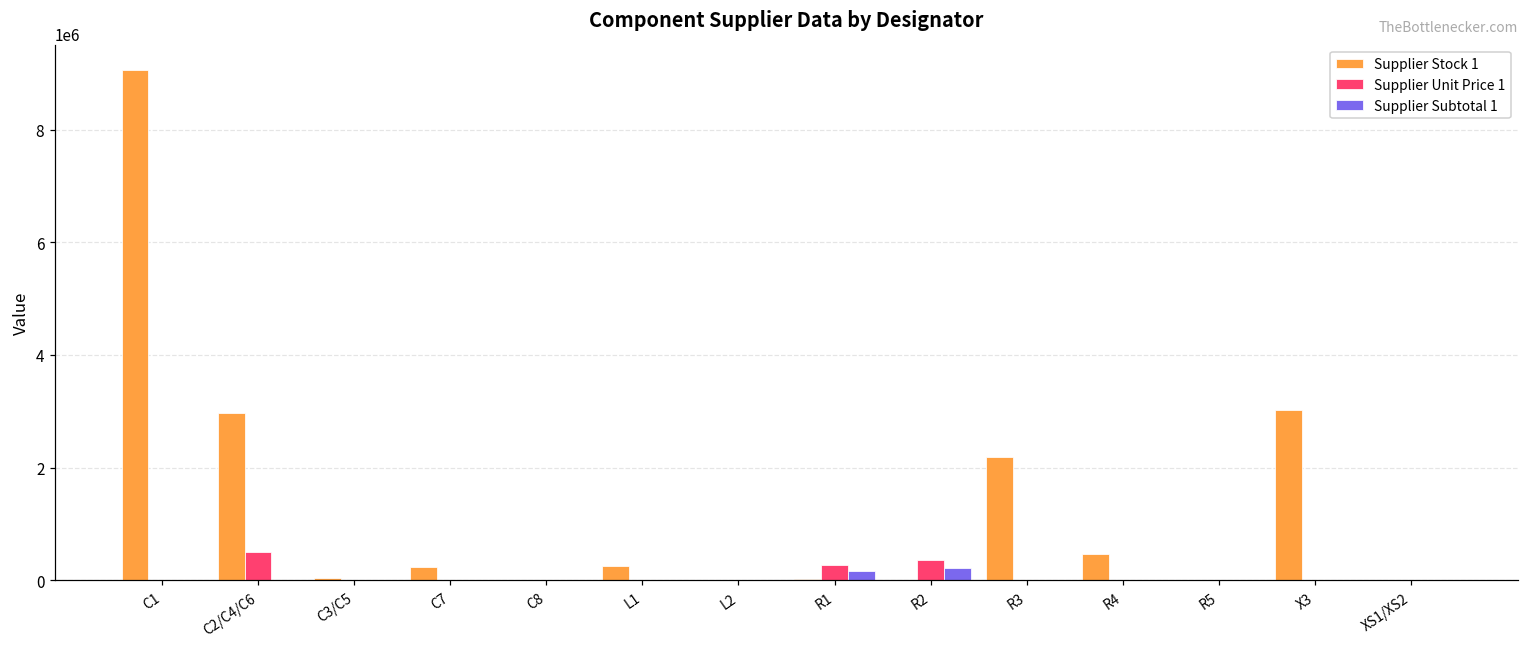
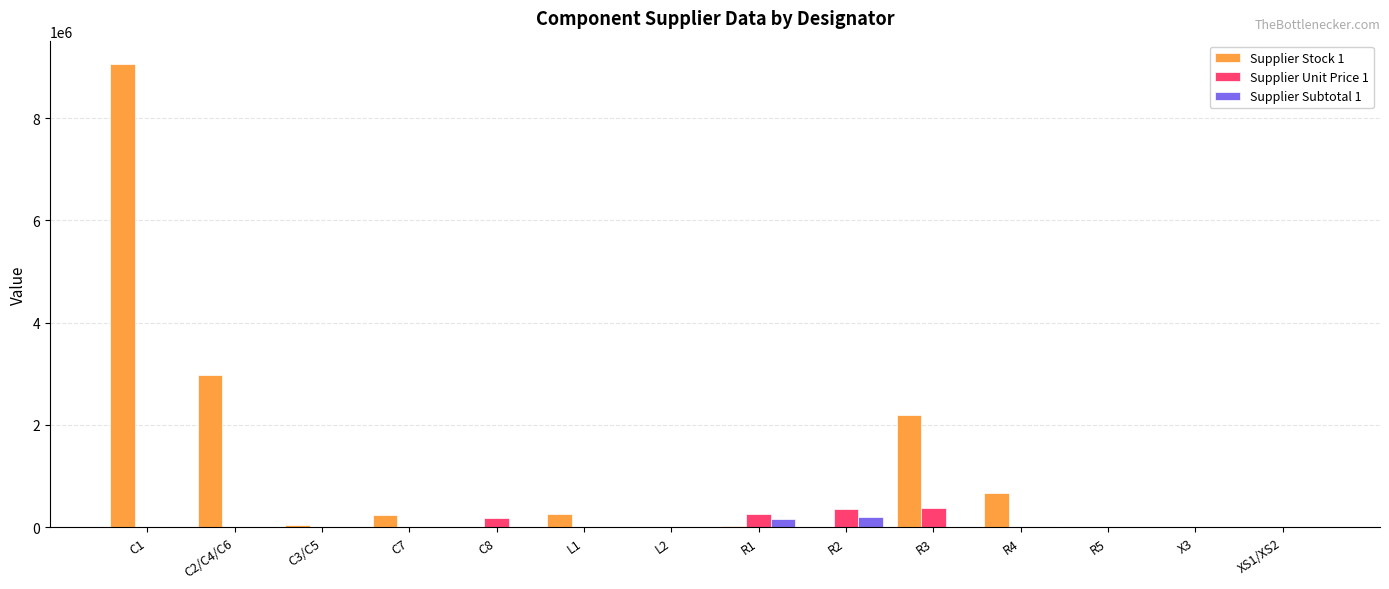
  {
    "Supplier Stock 1": {
      "C1": 9100000,
      "C2/C4/C6": 3000000,
      "C7": 200000,
      "L1": 300000,
      "R3": 2200000,
-     "R4": 500000,
-     "X3": 3000000
+     "R4": 700000,
+     "X3": 0
    },
    "Supplier Unit Price 1": {
-     "C2/C4/C6": 500000,
-     "C8": 0,
+     "C2/C4/C6": 0,
+     "C8": 200000,
      "R1": 300000,
      "R2": 400000,
-     "R3": 0
+     "R3": 400000
    },
    "Supplier Subtotal 1": {
      "R1": 200000,
      "R2": 200000
    }
  }
